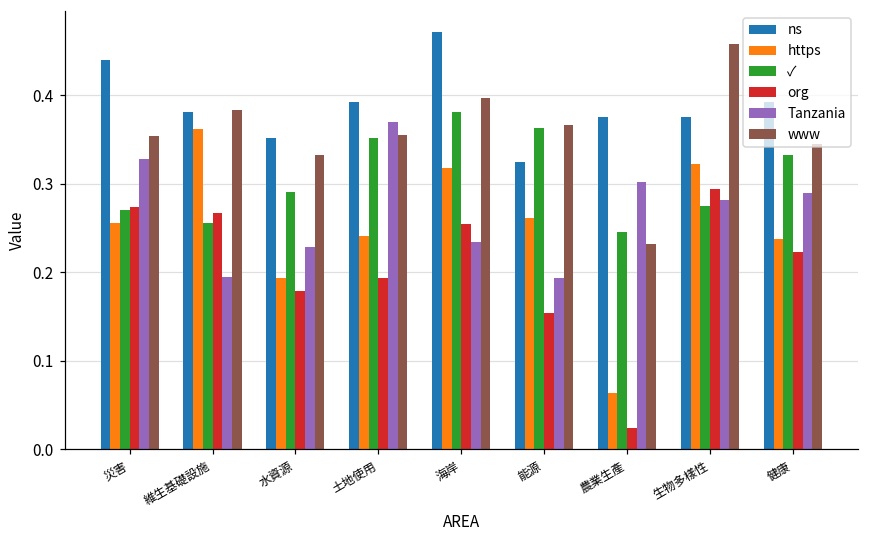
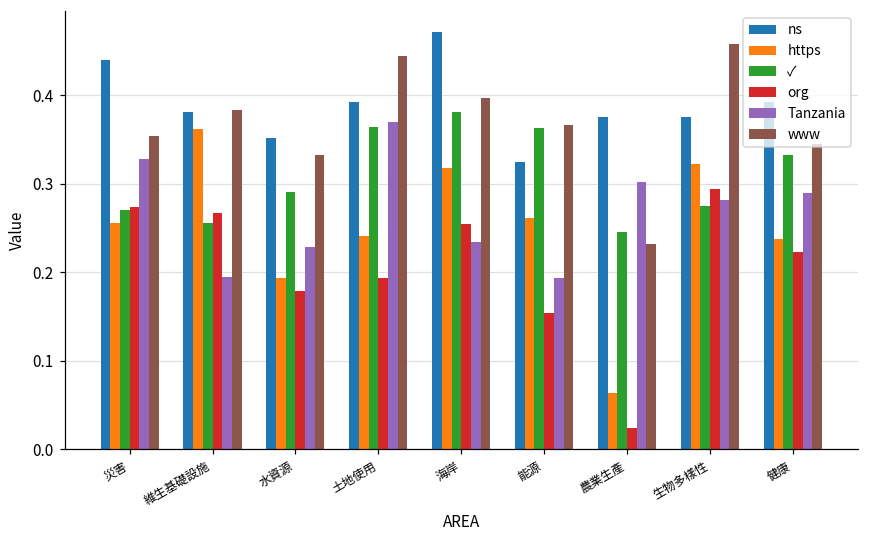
  {
    "ns": {
      "災害": 0.44,
      "維生基礎設施": 0.38,
      "水資源": 0.35,
      "土地使用": 0.39,
      "海岸": 0.47,
      "能源": 0.32,
      "農業生產": 0.37,
      "生物多樣性": 0.38
    },
    "https": {
      "災害": 0.26,
      "維生基礎設施": 0.36,
      "水資源": 0.19,
      "土地使用": 0.24,
      "海岸": 0.32,
      "能源": 0.26,
      "農業生產": 0.06,
      "生物多樣性": 0.32,
      "健康": 0.24
    },
    "✓": {
      "災害": 0.27,
      "維生基礎設施": 0.26,
      "水資源": 0.29,
-     "土地使用": 0.35,
+     "土地使用": 0.36,
      "海岸": 0.38,
      "能源": 0.36,
      "農業生產": 0.25,
      "生物多樣性": 0.27,
      "健康": 0.33
    },
    "org": {
      "災害": 0.27,
      "維生基礎設施": 0.27,
      "水資源": 0.18,
      "土地使用": 0.19,
      "海岸": 0.25,
      "能源": 0.15,
      "農業生產": 0.02,
      "生物多樣性": 0.29,
      "健康": 0.22
    },
    "Tanzania": {
      "災害": 0.33,
      "維生基礎設施": 0.19,
      "水資源": 0.23,
      "土地使用": 0.37,
      "海岸": 0.23,
      "能源": 0.19,
      "農業生產": 0.30,
      "生物多樣性": 0.28,
      "健康": 0.29
    },
    "www": {
      "災害": 0.35,
      "維生基礎設施": 0.38,
      "水資源": 0.33,
-     "土地使用": 0.35,
+     "土地使用": 0.44,
      "海岸": 0.40,
      "能源": 0.37,
      "農業生產": 0.23,
      "生物多樣性": 0.46
    }
  }
